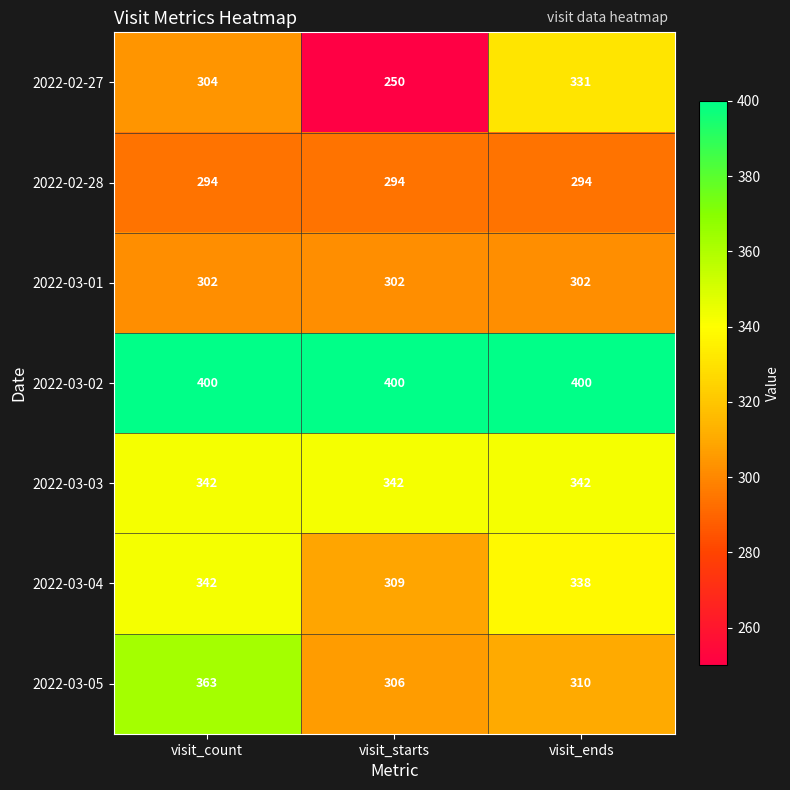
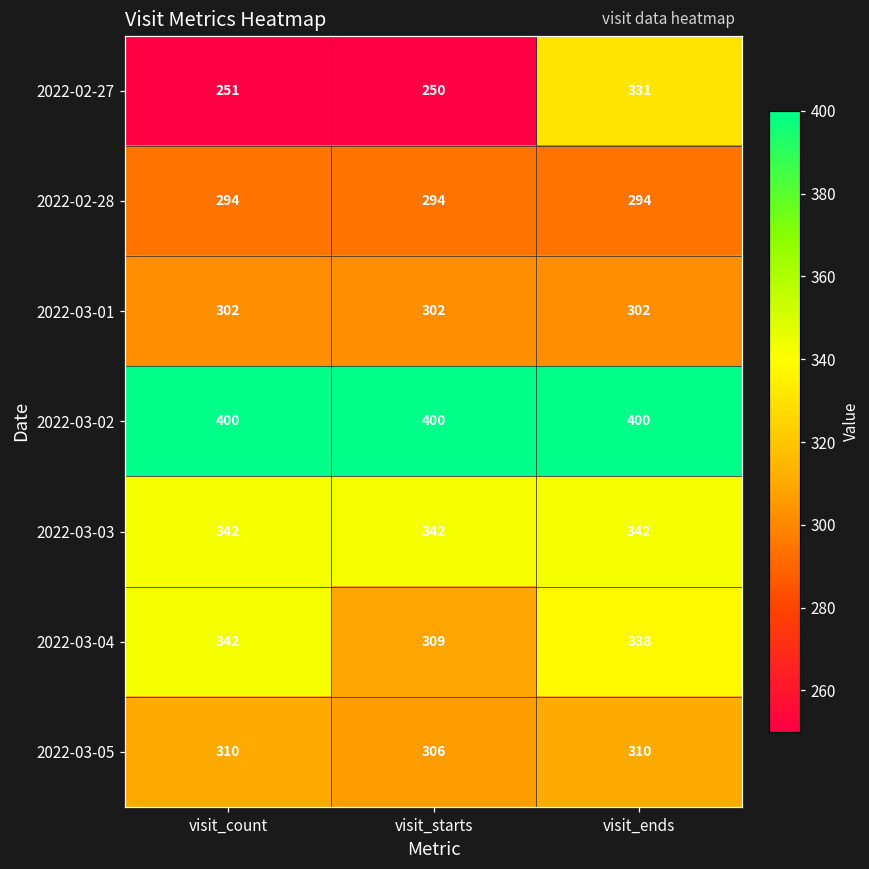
  {
    "2022-02-27": {
-     "visit_count": 304,
+     "visit_count": 251,
      "visit_starts": 250,
      "visit_ends": 331
    },
    "2022-02-28": {
      "visit_count": 294,
      "visit_starts": 294,
      "visit_ends": 294
    },
    "2022-03-01": {
      "visit_count": 302,
      "visit_starts": 302,
      "visit_ends": 302
    },
    "2022-03-02": {
      "visit_count": 400,
      "visit_starts": 400,
      "visit_ends": 400
    },
    "2022-03-03": {
      "visit_count": 342,
      "visit_starts": 342,
      "visit_ends": 342
    },
    "2022-03-04": {
      "visit_count": 342,
      "visit_starts": 309,
      "visit_ends": 338
    },
    "2022-03-05": {
-     "visit_count": 363,
+     "visit_count": 310,
      "visit_starts": 306,
      "visit_ends": 310
    }
  }
